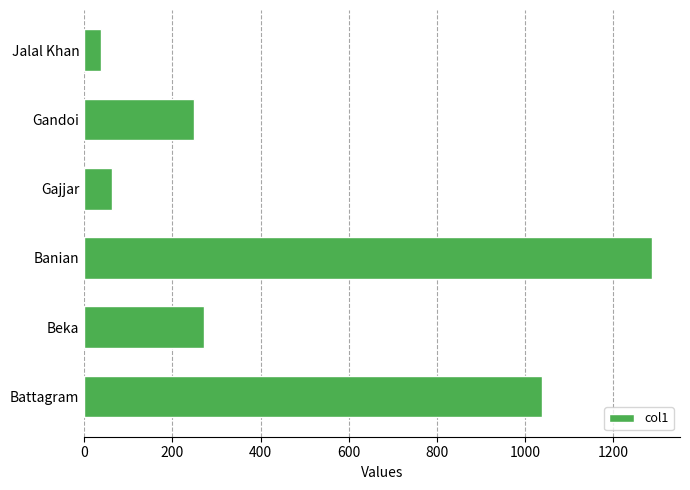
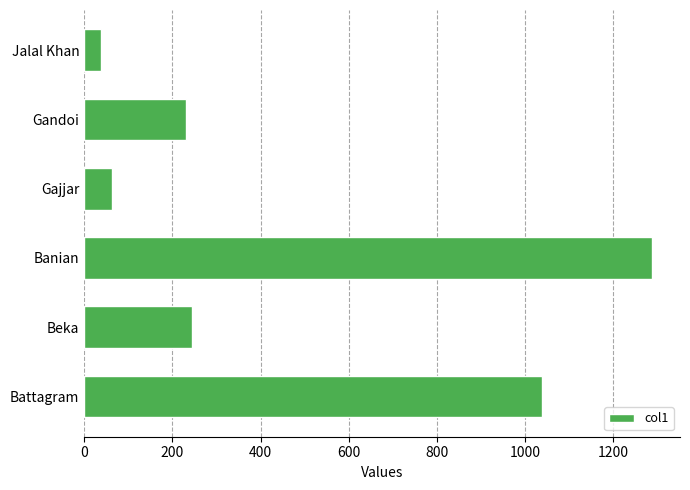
  {
    "Jalal Khan": 40,
-   "Gandoi": 250,
+   "Gandoi": 230,
    "Gajjar": 60,
    "Banian": 1290,
-   "Beka": 270,
+   "Beka": 250,
    "Battagram": 1040
  }
